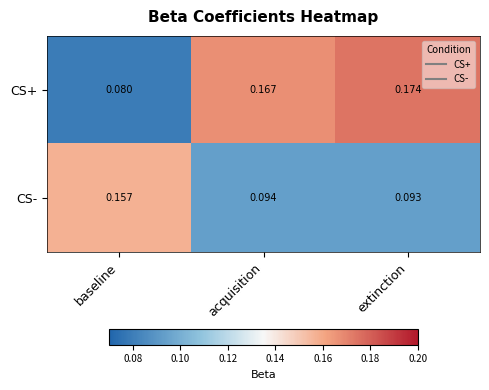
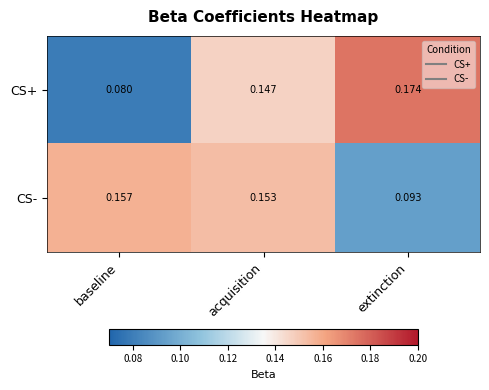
  {
    "CS+": {
      "baseline": 0.080,
-     "acquisition": 0.167,
+     "acquisition": 0.147,
      "extinction": 0.174
    },
    "CS-": {
      "baseline": 0.157,
-     "acquisition": 0.094,
+     "acquisition": 0.153,
      "extinction": 0.093
    }
  }
